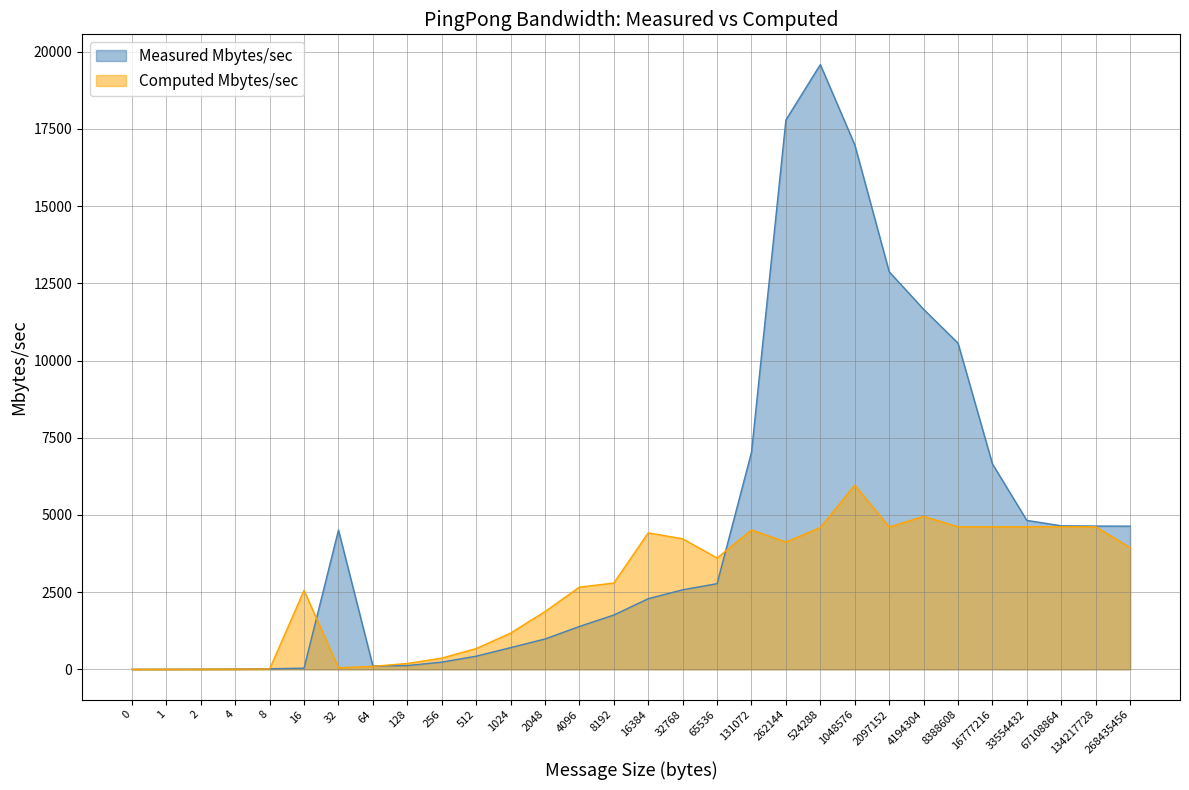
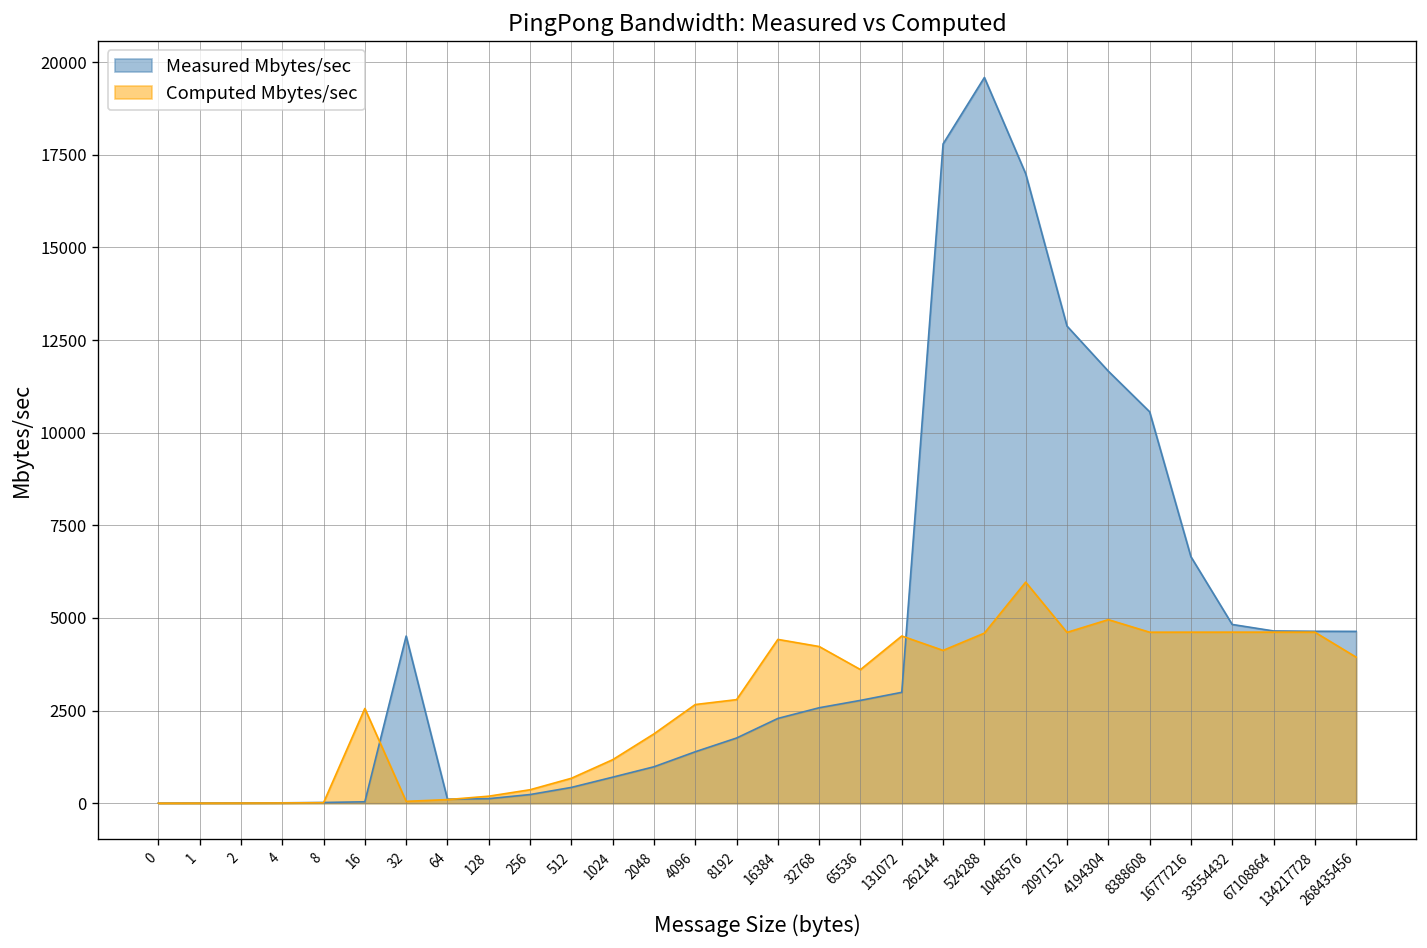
  {
    "Measured Mbytes/sec": {
      "16": 0,
      "32": 4500,
      "256": 200,
      "512": 400,
      "1024": 700,
      "2048": 1000,
      "4096": 1400,
      "8192": 1800,
      "16384": 2300,
      "32768": 2600,
      "65536": 2800,
-     "131072": 7000,
+     "131072": 3000,
      "262144": 17800,
      "524288": 19600,
      "1048576": 17000,
      "2097152": 12900,
      "4194304": 11700,
      "8388608": 10600,
      "16777216": 6700,
      "33554432": 4800,
      "268435456": 4600
    },
    "Computed Mbytes/sec": {
      "16": 2600,
      "32": 0,
      "256": 400,
      "512": 700,
      "1024": 1200,
      "2048": 1900,
      "4096": 2700,
      "8192": 2800,
      "16384": 4400,
      "32768": 4200,
      "65536": 3600,
      "131072": 4500,
      "262144": 4100,
      "524288": 4600,
      "1048576": 6000,
      "2097152": 4600,
      "4194304": 5000,
      "8388608": 4600,
      "16777216": 4600,
      "33554432": 4600,
      "268435456": 3900
    }
  }
